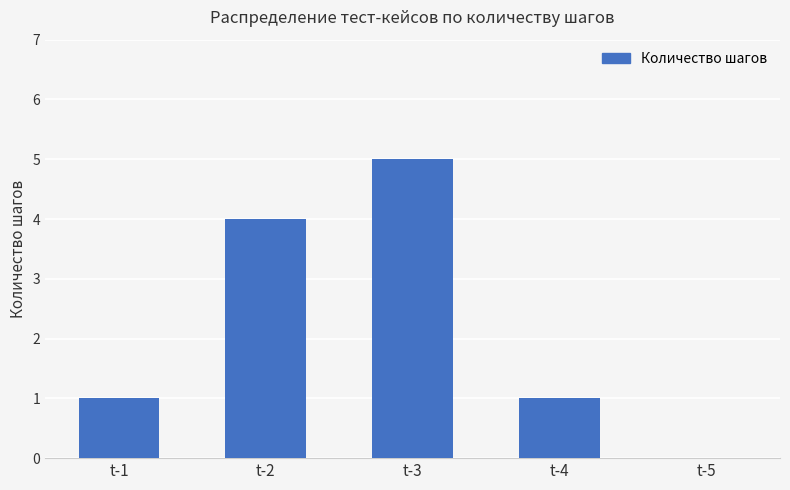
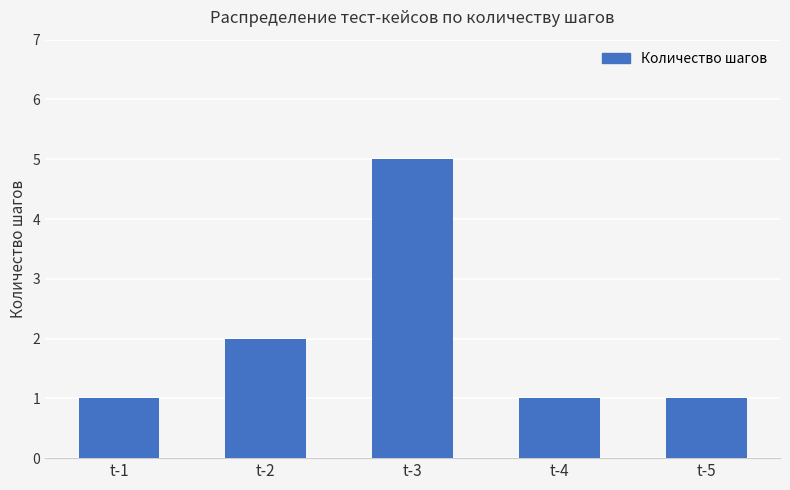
  {
    "t-1": 1,
-   "t-2": 4,
+   "t-2": 2,
    "t-3": 5,
    "t-4": 1,
-   "t-5": 0
+   "t-5": 1
  }
